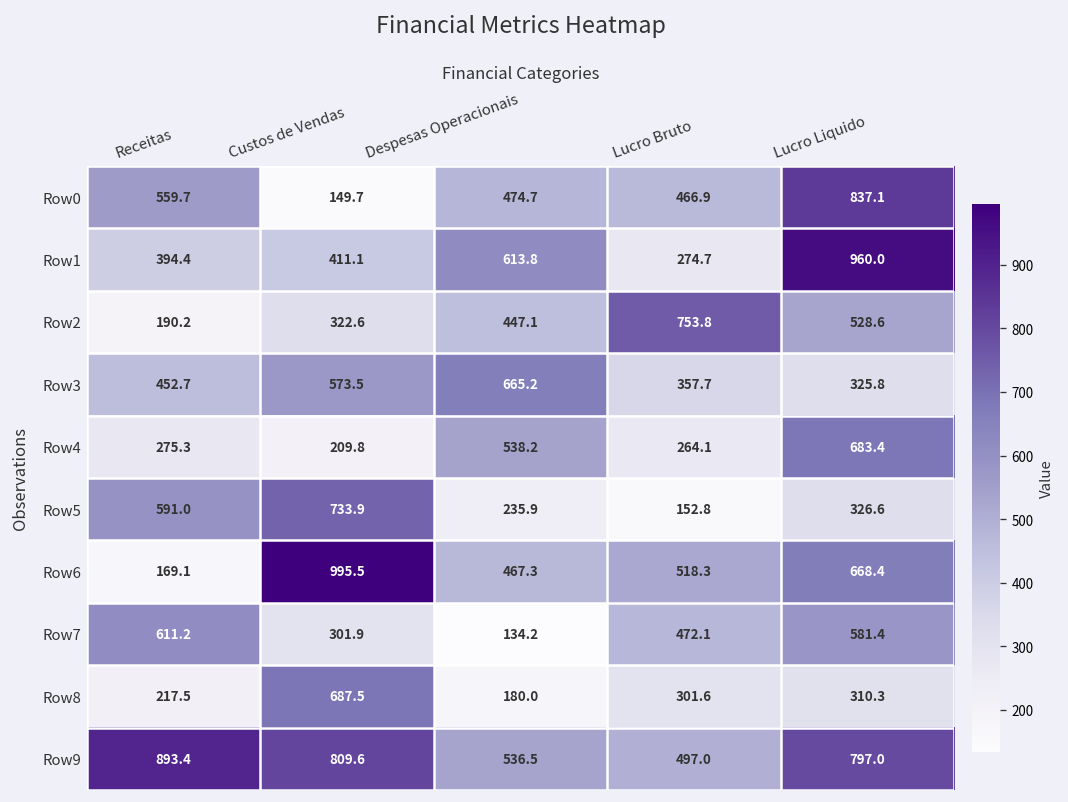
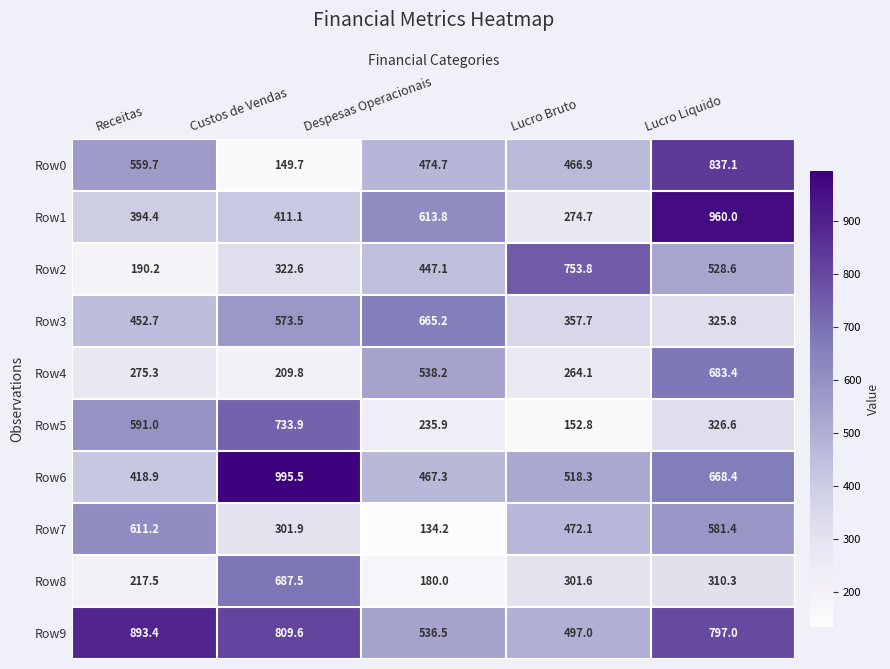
  {
    "Row0": {
      "Receitas": 559.7,
      "Custos de Vendas": 149.7,
      "Despesas Operacionais": 474.7,
      "Lucro Bruto": 466.9,
      "Lucro Liquido": 837.1
    },
    "Row1": {
      "Receitas": 394.4,
      "Custos de Vendas": 411.1,
      "Despesas Operacionais": 613.8,
      "Lucro Bruto": 274.7,
      "Lucro Liquido": 960.0
    },
    "Row2": {
      "Receitas": 190.2,
      "Custos de Vendas": 322.6,
      "Despesas Operacionais": 447.1,
      "Lucro Bruto": 753.8,
      "Lucro Liquido": 528.6
    },
    "Row3": {
      "Receitas": 452.7,
      "Custos de Vendas": 573.5,
      "Despesas Operacionais": 665.2,
      "Lucro Bruto": 357.7,
      "Lucro Liquido": 325.8
    },
    "Row4": {
      "Receitas": 275.3,
      "Custos de Vendas": 209.8,
      "Despesas Operacionais": 538.2,
      "Lucro Bruto": 264.1,
      "Lucro Liquido": 683.4
    },
    "Row5": {
      "Receitas": 591.0,
      "Custos de Vendas": 733.9,
      "Despesas Operacionais": 235.9,
      "Lucro Bruto": 152.8,
      "Lucro Liquido": 326.6
    },
    "Row6": {
-     "Receitas": 169.1,
+     "Receitas": 418.9,
      "Custos de Vendas": 995.5,
      "Despesas Operacionais": 467.3,
      "Lucro Bruto": 518.3,
      "Lucro Liquido": 668.4
    },
    "Row7": {
      "Receitas": 611.2,
      "Custos de Vendas": 301.9,
      "Despesas Operacionais": 134.2,
      "Lucro Bruto": 472.1,
      "Lucro Liquido": 581.4
    },
    "Row8": {
      "Receitas": 217.5,
      "Custos de Vendas": 687.5,
      "Despesas Operacionais": 180.0,
      "Lucro Bruto": 301.6,
      "Lucro Liquido": 310.3
    },
    "Row9": {
      "Receitas": 893.4,
      "Custos de Vendas": 809.6,
      "Despesas Operacionais": 536.5,
      "Lucro Bruto": 497.0,
      "Lucro Liquido": 797.0
    }
  }
